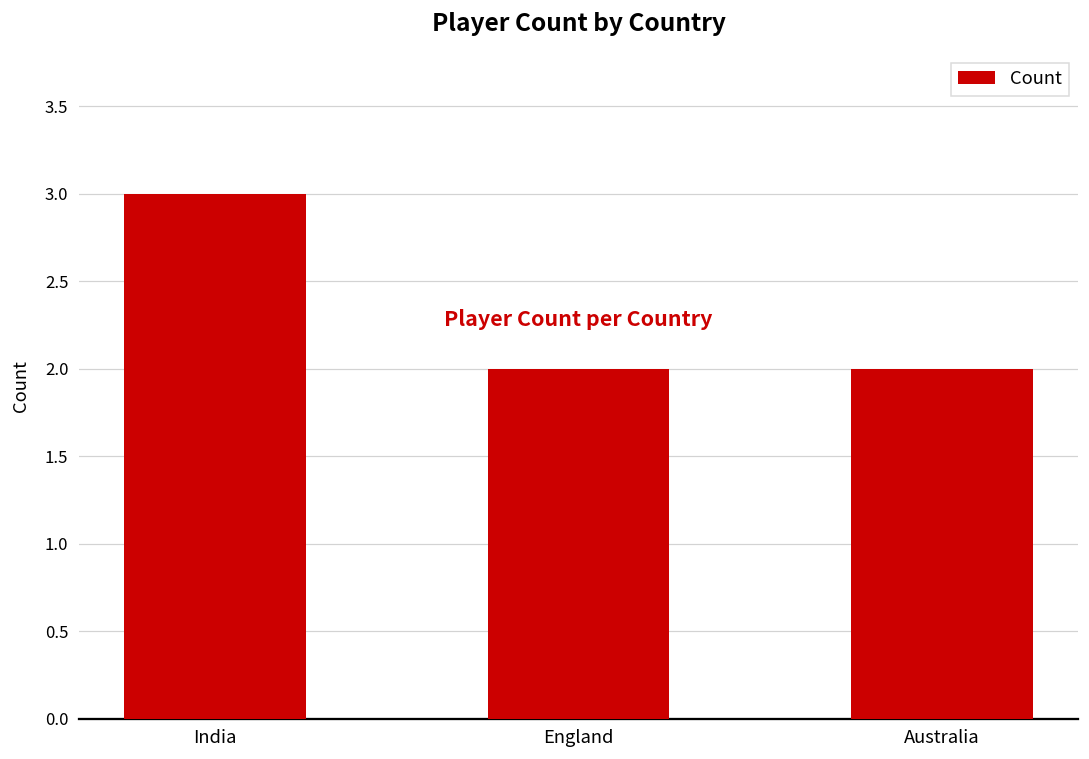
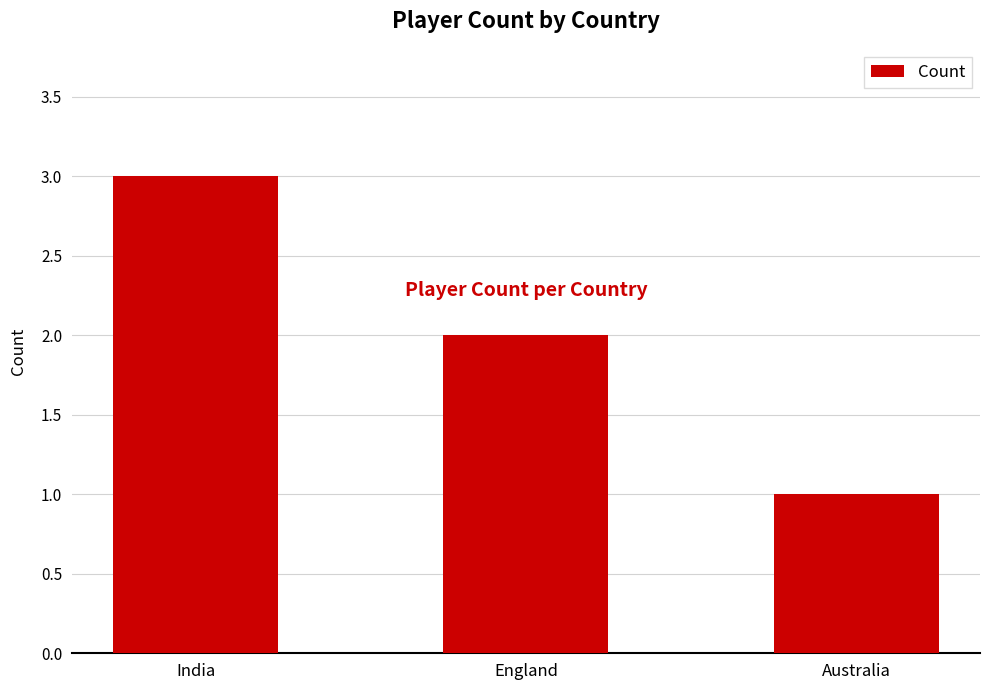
  {
    "India": 3,
    "England": 2,
-   "Australia": 2
+   "Australia": 1
  }
